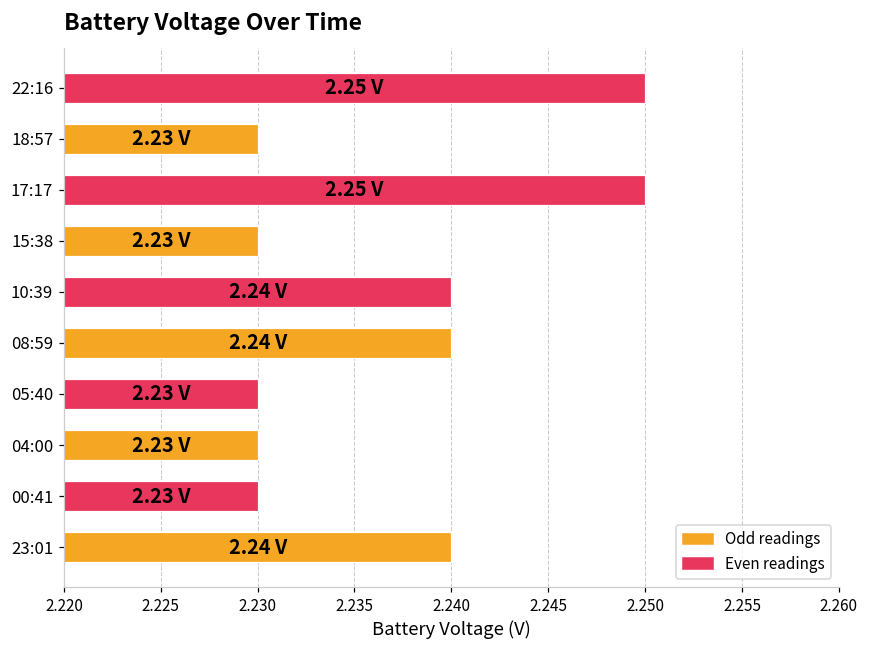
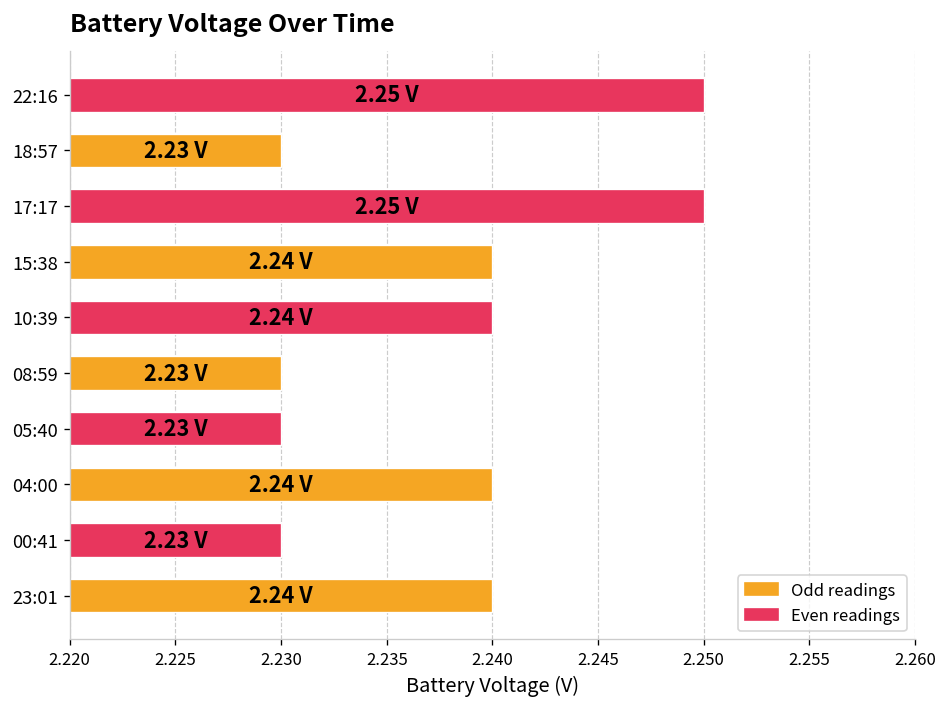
  {
    "22:16": 2.25,
    "18:57": 2.23,
    "17:17": 2.25,
-   "15:38": 2.23,
+   "15:38": 2.24,
    "10:39": 2.24,
-   "08:59": 2.24,
+   "08:59": 2.23,
    "05:40": 2.23,
-   "04:00": 2.23,
+   "04:00": 2.24,
    "00:41": 2.23,
    "23:01": 2.24
  }
